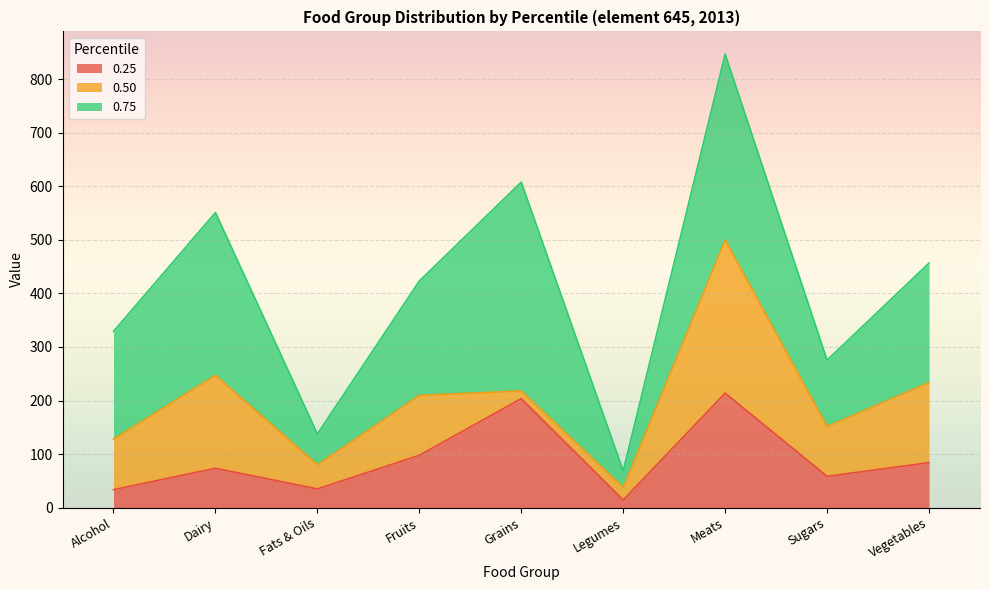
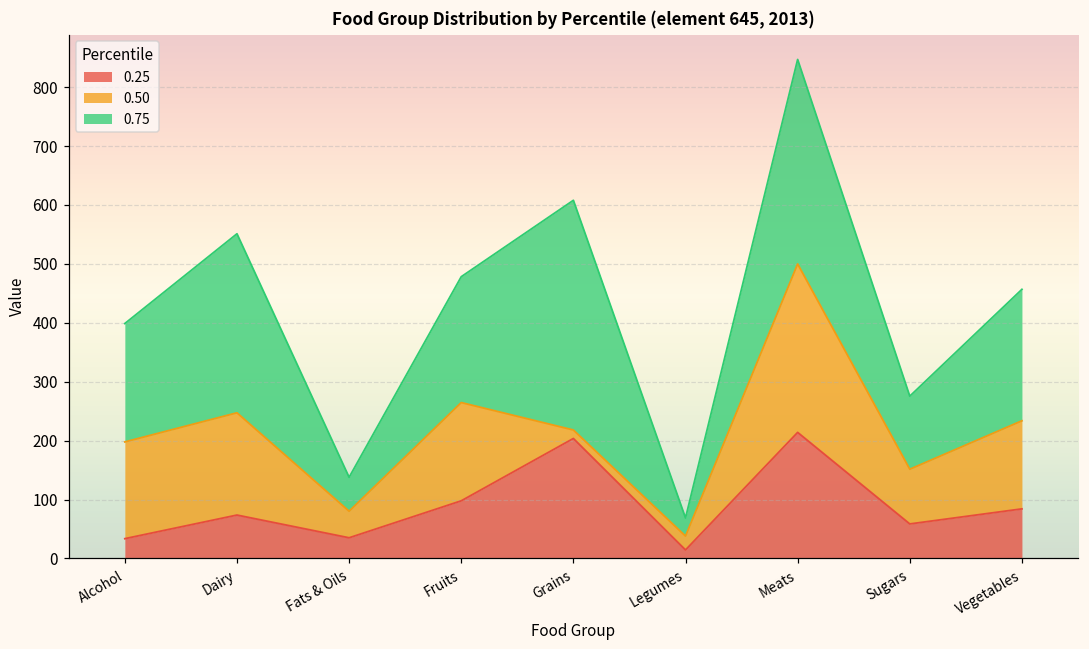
  {
    "0.25": {
      "Alcohol": 30,
      "Dairy": 70,
      "Fats & Oils": 40,
      "Fruits": 100,
      "Grains": 200,
      "Legumes": 10,
      "Meats": 210,
      "Sugars": 60,
      "Vegetables": 80
    },
    "0.50": {
-     "Alcohol": 90,
+     "Alcohol": 160,
      "Dairy": 170,
      "Fats & Oils": 50,
-     "Fruits": 110,
+     "Fruits": 170,
      "Grains": 10,
      "Legumes": 20,
      "Meats": 290,
      "Sugars": 90,
      "Vegetables": 150
    },
    "0.75": {
      "Alcohol": 200,
      "Dairy": 300,
      "Fats & Oils": 60,
      "Fruits": 210,
      "Grains": 390,
      "Legumes": 30,
      "Meats": 350,
      "Sugars": 120,
      "Vegetables": 220
    }
  }
